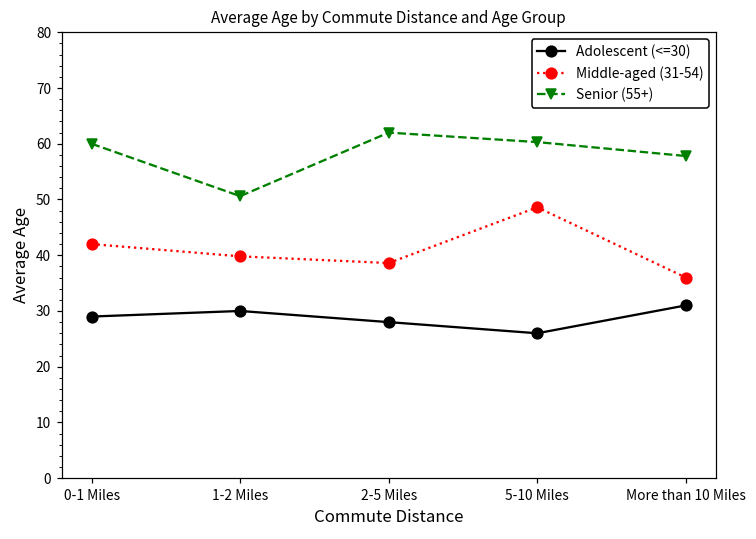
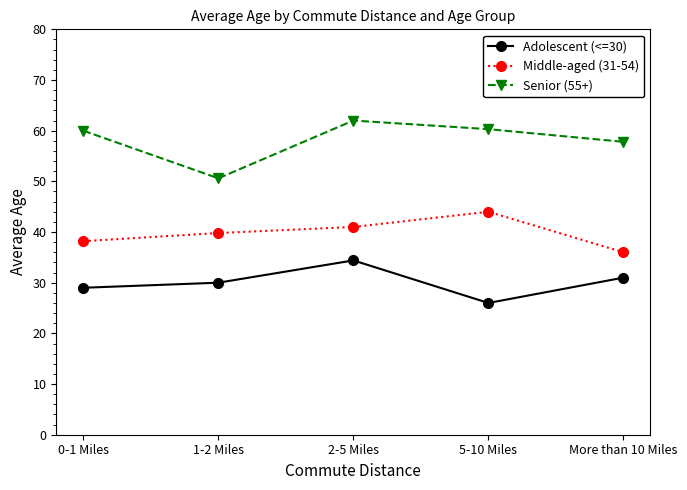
  {
    "Adolescent (<=30)": {
      "0-1 Miles": 29,
      "1-2 Miles": 30,
-     "2-5 Miles": 28,
+     "2-5 Miles": 34,
      "5-10 Miles": 26,
      "More than 10 Miles": 31
    },
    "Middle-aged (31-54)": {
-     "0-1 Miles": 42,
+     "0-1 Miles": 38,
      "1-2 Miles": 40,
-     "2-5 Miles": 39,
-     "5-10 Miles": 49,
+     "2-5 Miles": 41,
+     "5-10 Miles": 44,
      "More than 10 Miles": 36
    },
    "Senior (55+)": {
      "0-1 Miles": 60,
      "1-2 Miles": 51,
      "2-5 Miles": 62,
      "5-10 Miles": 60,
      "More than 10 Miles": 58
    }
  }
